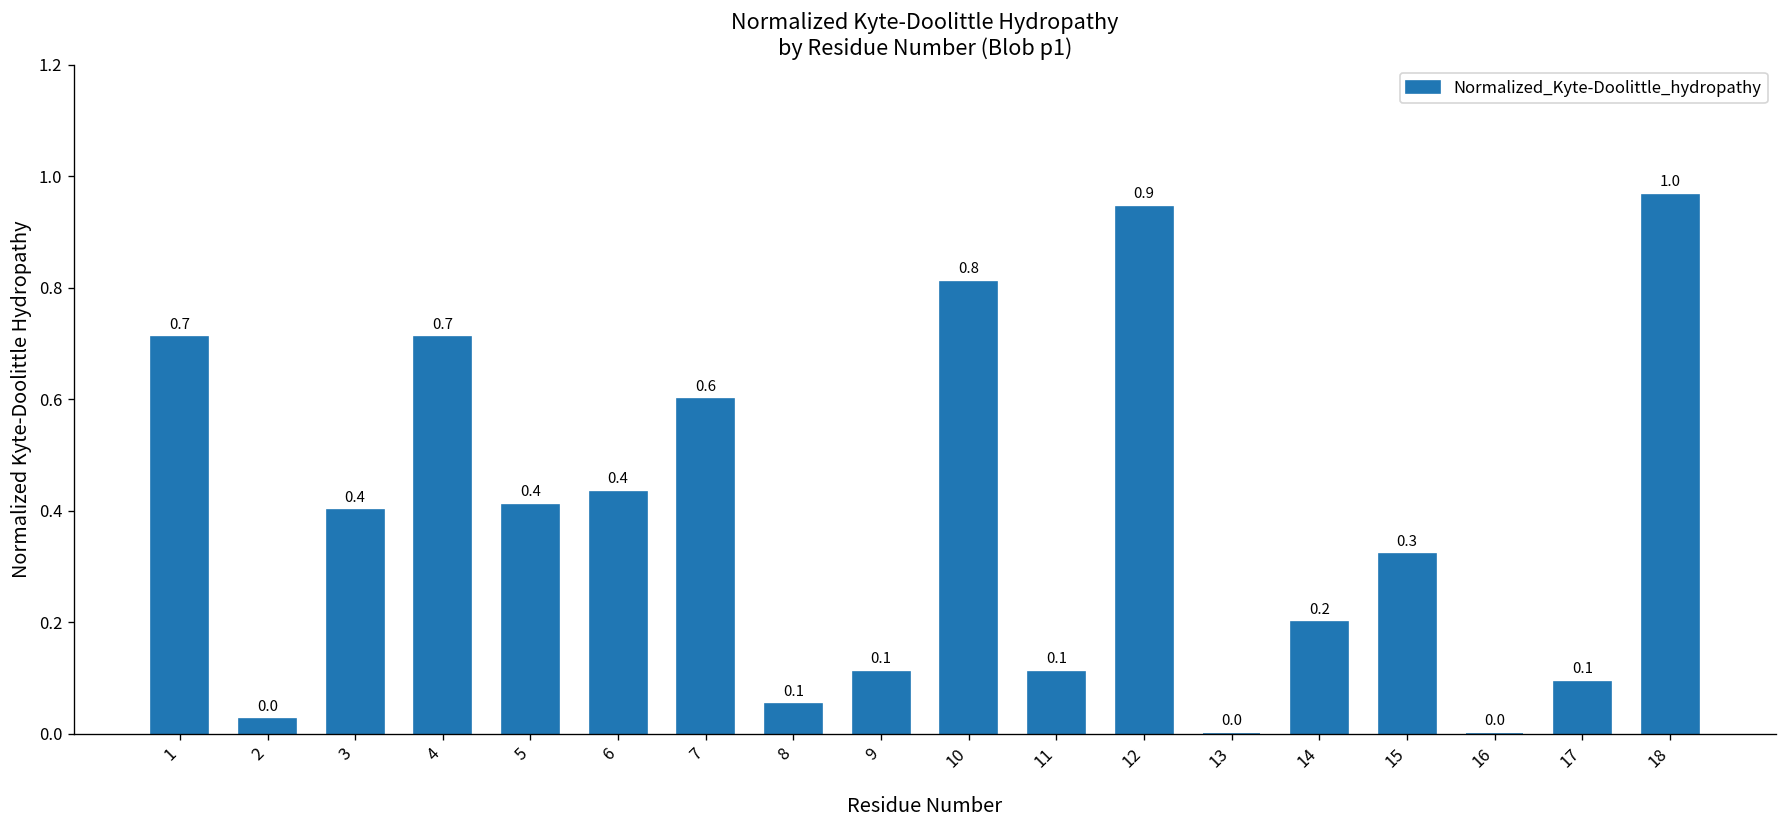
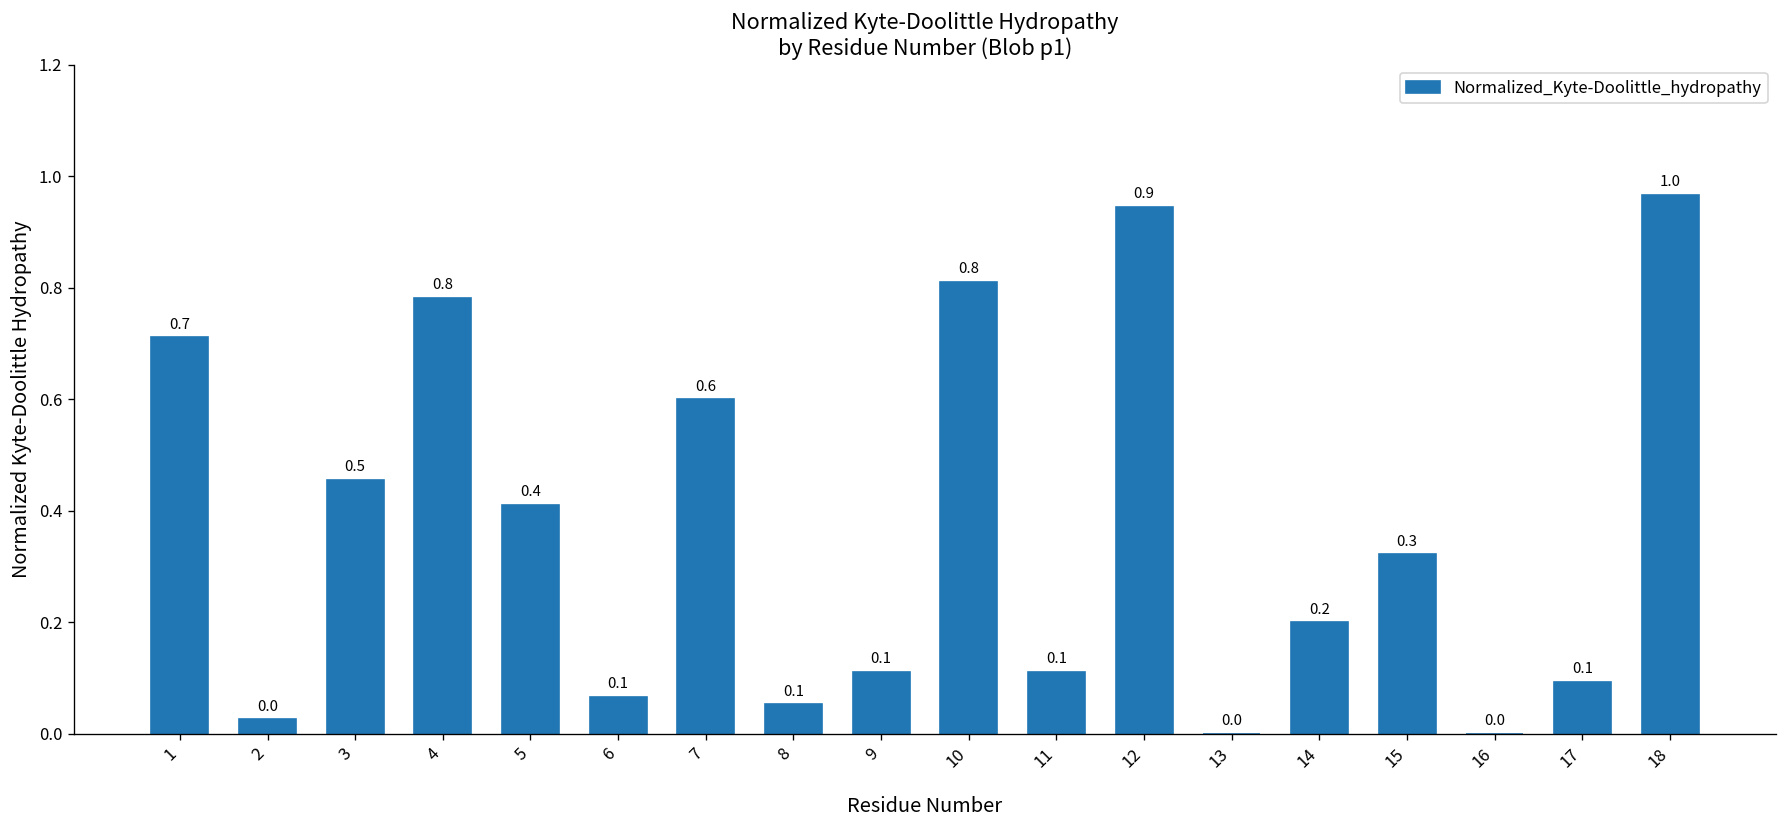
  {
    "1": 0.7,
    "2": 0.0,
-   "3": 0.4,
-   "4": 0.7,
+   "3": 0.5,
+   "4": 0.8,
    "5": 0.4,
-   "6": 0.4,
+   "6": 0.1,
    "7": 0.6,
    "8": 0.1,
    "9": 0.1,
    "10": 0.8,
    "11": 0.1,
    "12": 0.9,
    "13": 0.0,
    "14": 0.2,
    "15": 0.3,
    "16": 0.0,
    "17": 0.1,
    "18": 1.0
  }
